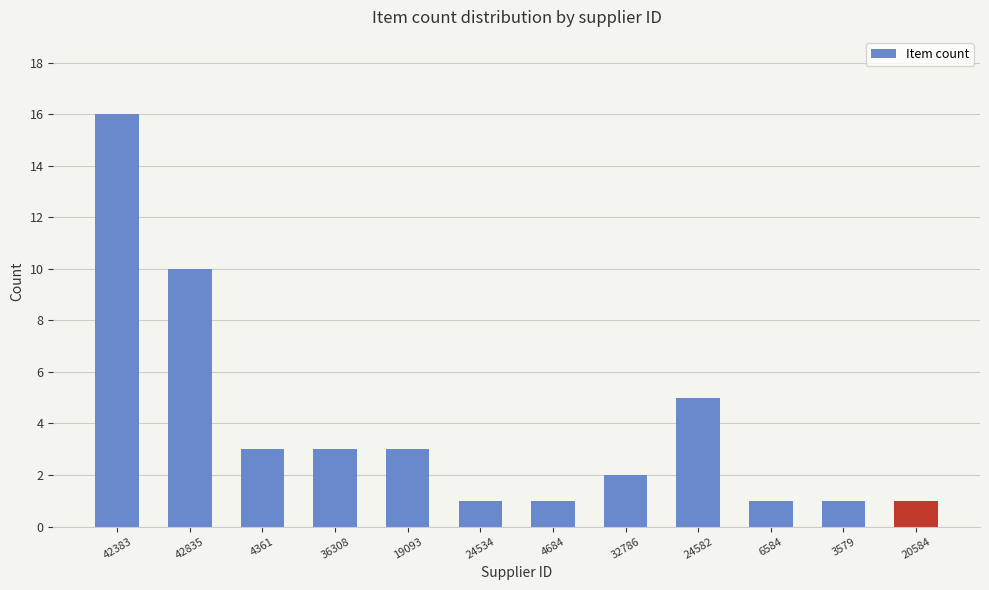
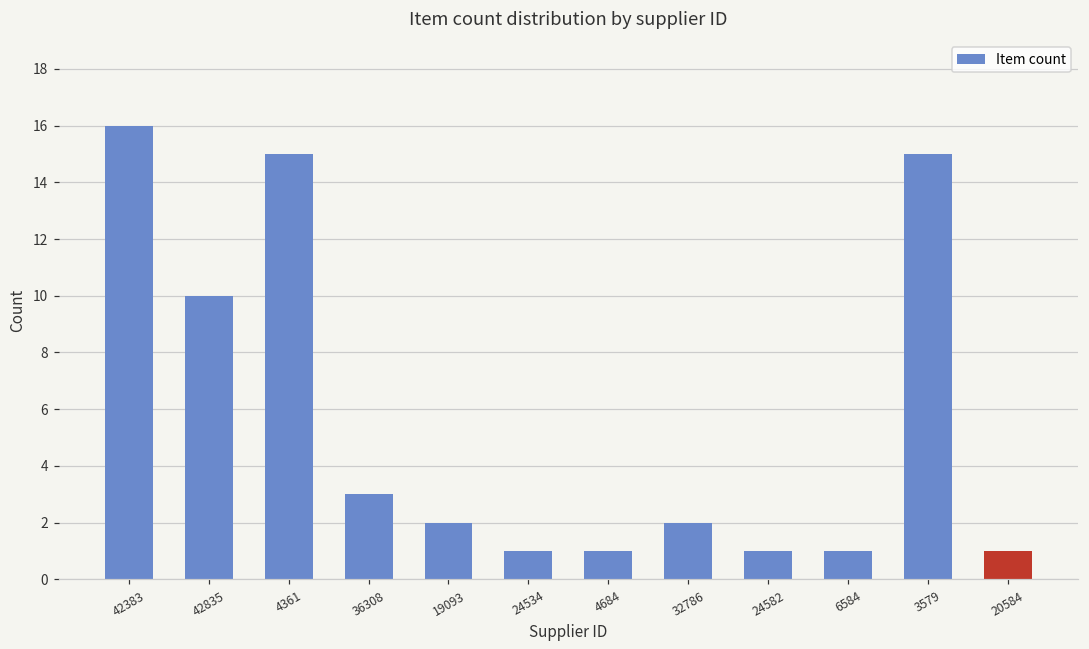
  {
    "42383": 16,
    "42835": 10,
-   "4361": 3,
+   "4361": 15,
    "36308": 3,
-   "19093": 3,
+   "19093": 2,
    "24534": 1,
    "4684": 1,
    "32786": 2,
-   "24582": 5,
+   "24582": 1,
    "6584": 1,
-   "3579": 1,
+   "3579": 15,
    "20584": 1
  }
